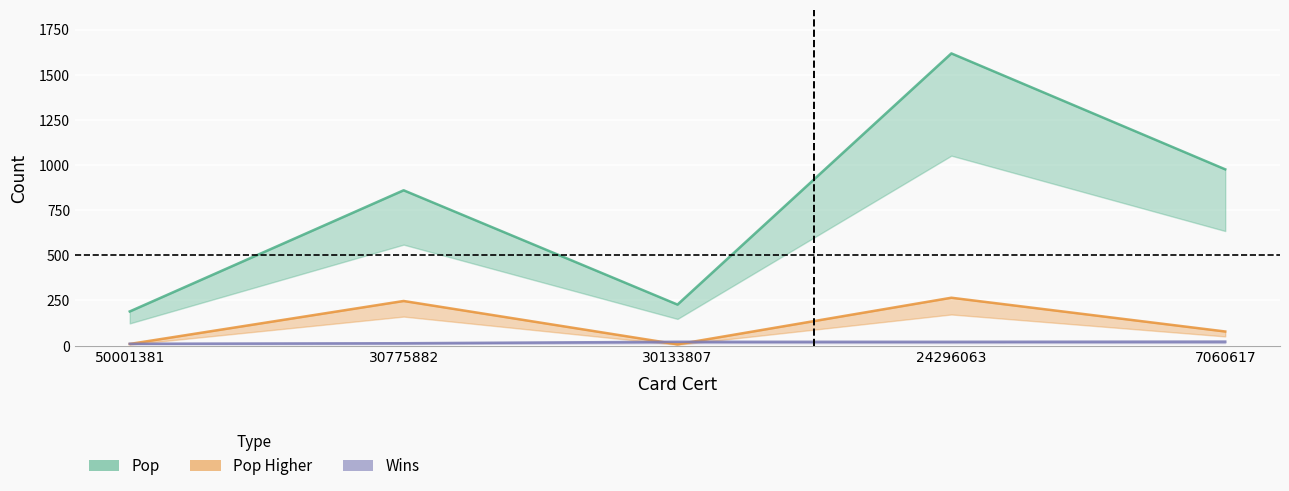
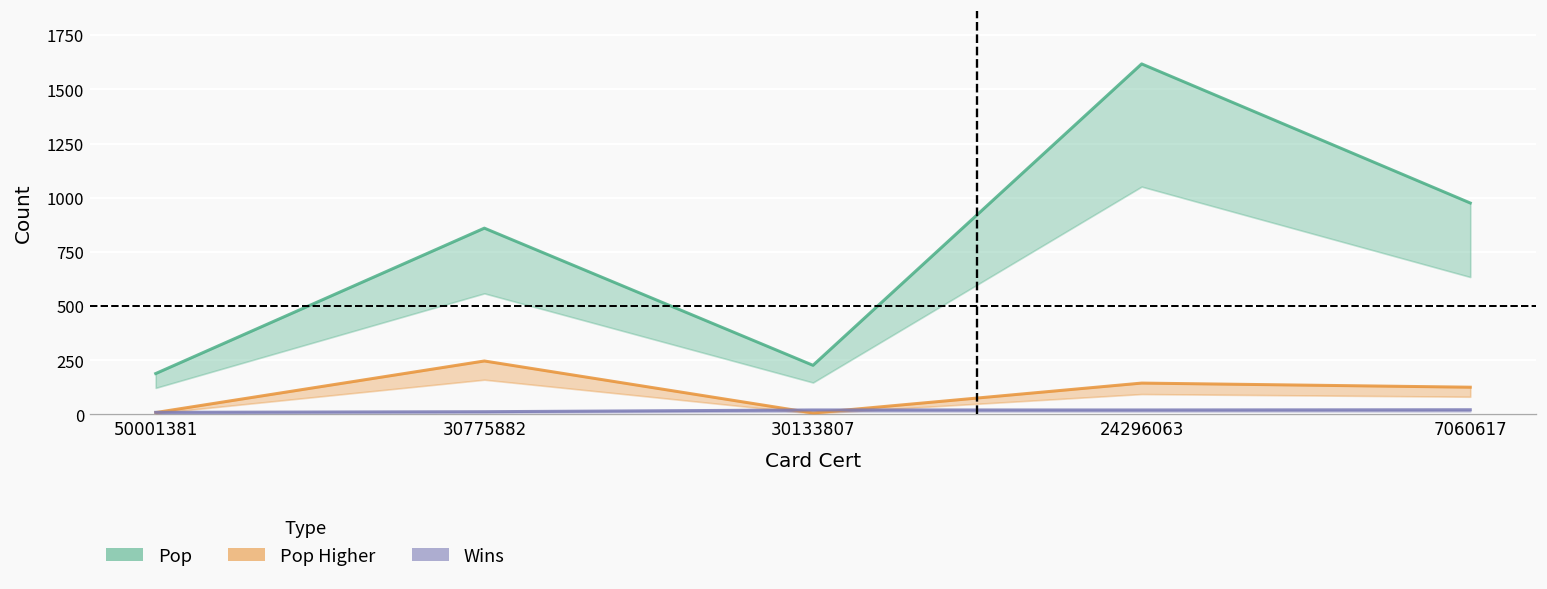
  {
    "Pop Higher": {
      "30775882": 250,
-     "24296063": 270,
-     "7060617": 80
+     "24296063": 150,
+     "7060617": 130
    }
  }
